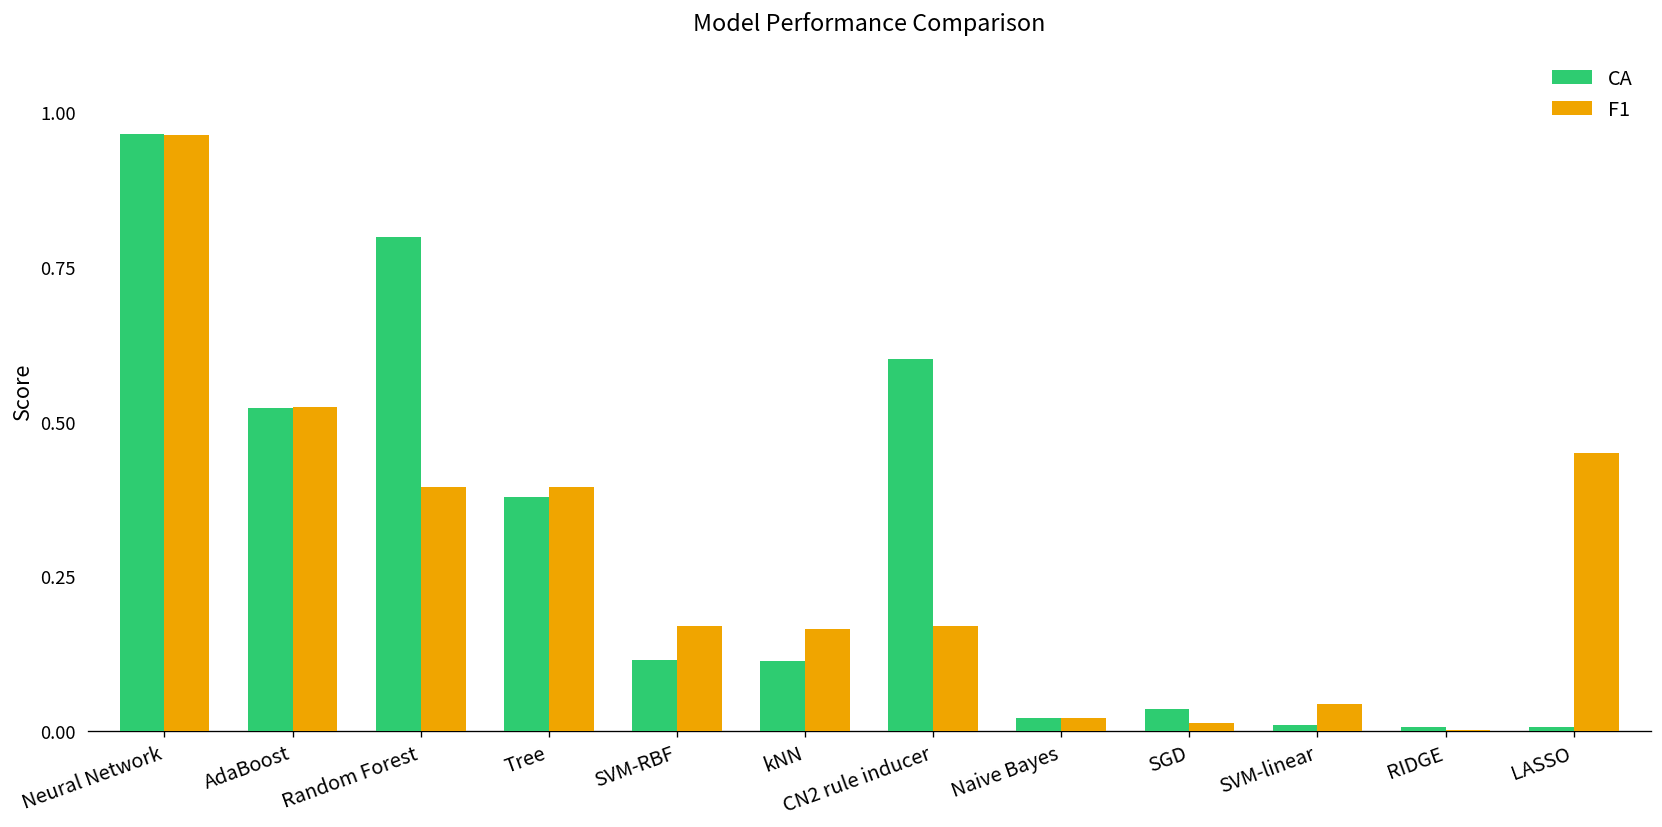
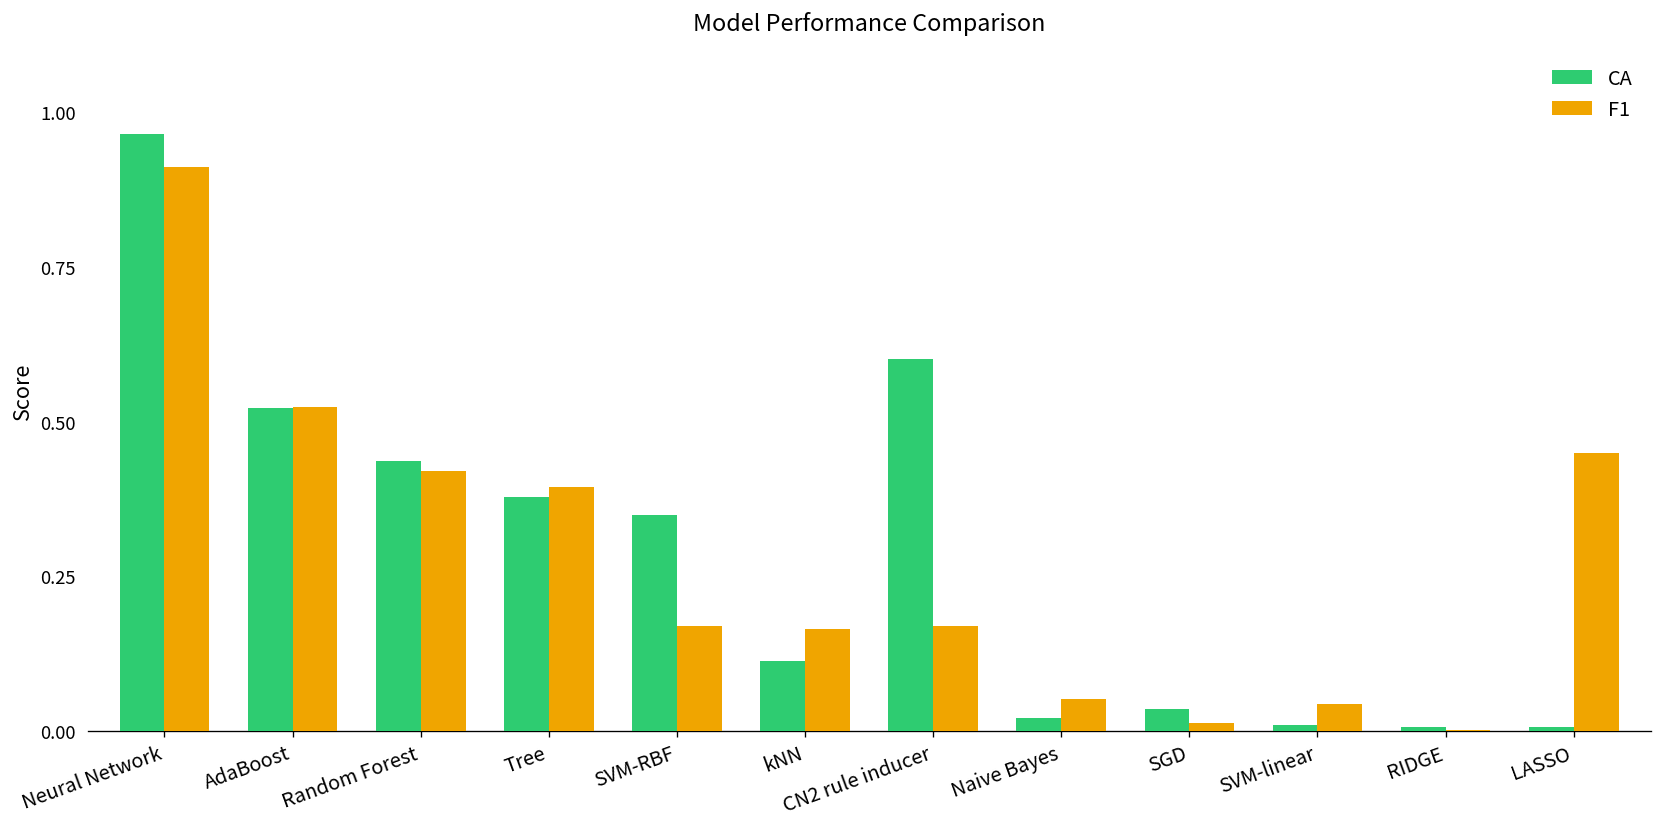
  {
    "CA": {
      "Neural Network": 0.96,
      "AdaBoost": 0.52,
-     "Random Forest": 0.80,
+     "Random Forest": 0.44,
      "Tree": 0.38,
-     "SVM-RBF": 0.11,
+     "SVM-RBF": 0.35,
      "kNN": 0.11,
      "CN2 rule inducer": 0.60,
      "Naive Bayes": 0.02,
      "SGD": 0.04,
      "SVM-linear": 0.01,
      "RIDGE": 0.01,
      "LASSO": 0.01
    },
    "F1": {
-     "Neural Network": 0.96,
+     "Neural Network": 0.91,
      "AdaBoost": 0.52,
-     "Random Forest": 0.39,
+     "Random Forest": 0.42,
      "Tree": 0.39,
      "SVM-RBF": 0.17,
      "kNN": 0.17,
      "CN2 rule inducer": 0.17,
-     "Naive Bayes": 0.02,
+     "Naive Bayes": 0.05,
      "SGD": 0.01,
      "SVM-linear": 0.04,
      "LASSO": 0.45
    }
  }
